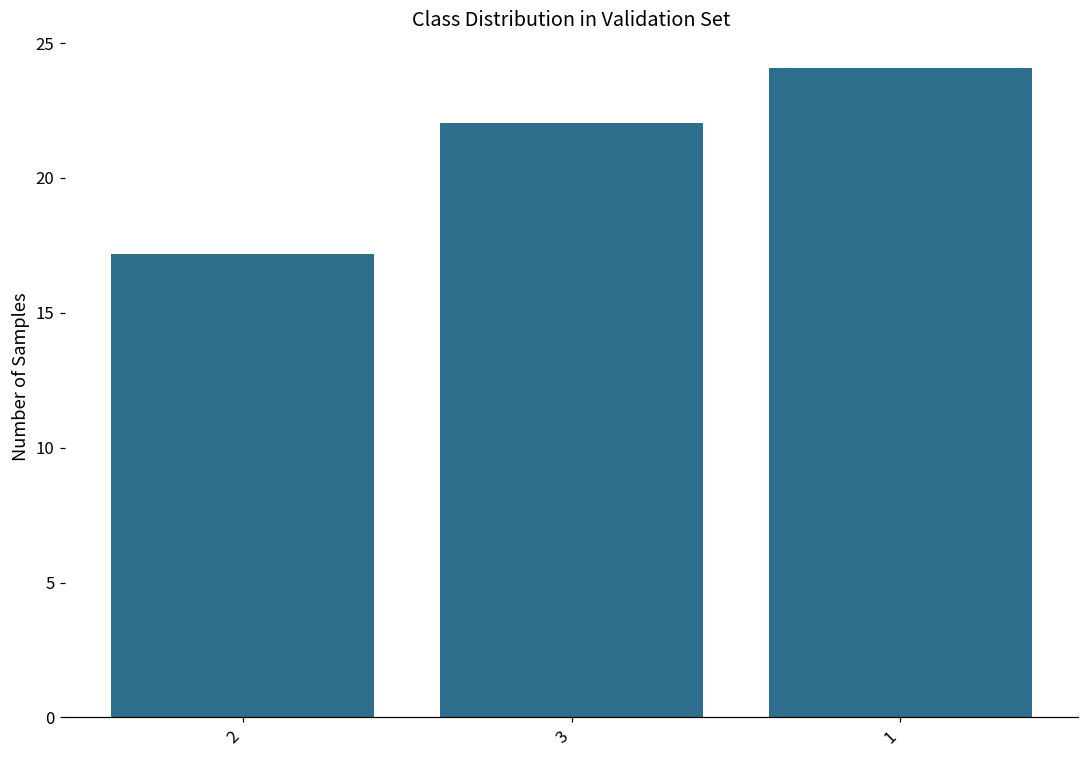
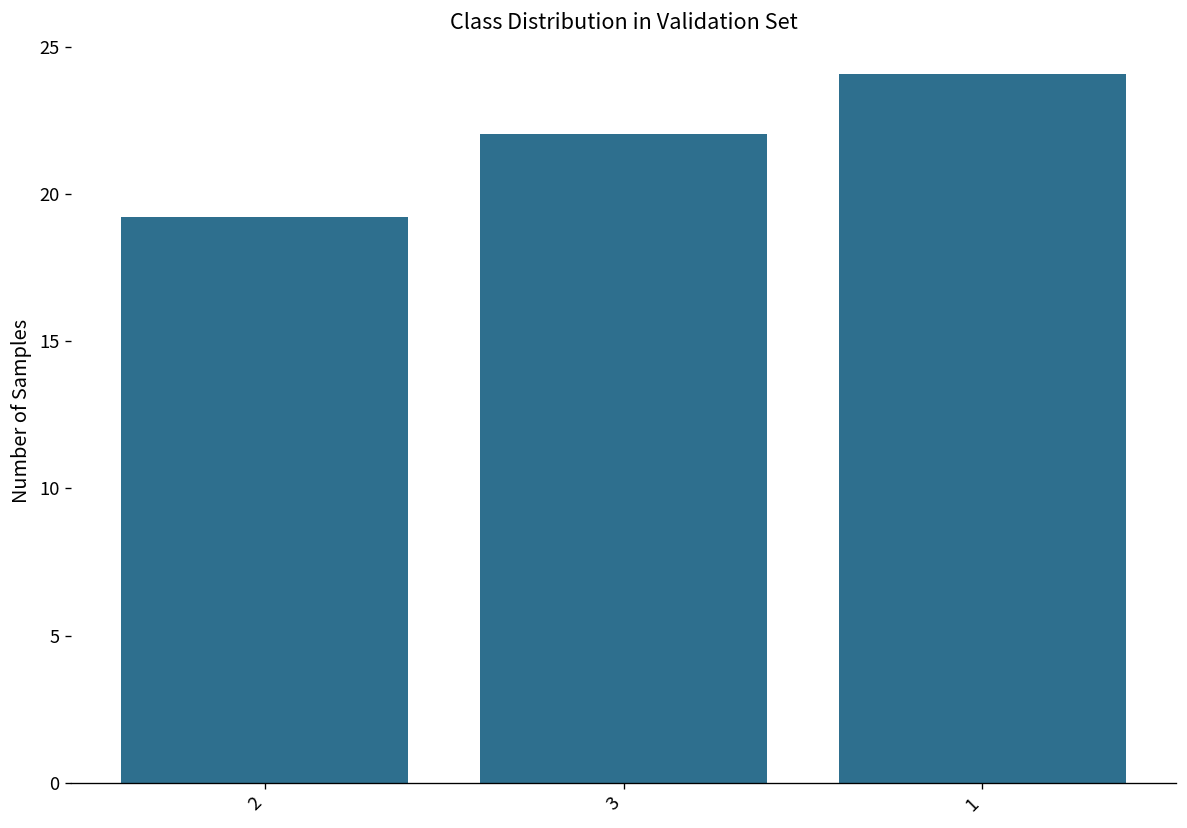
  {
-   "2": 17.2,
+   "2": 19.2,
    "3": 22.0,
    "1": 24.1
  }
